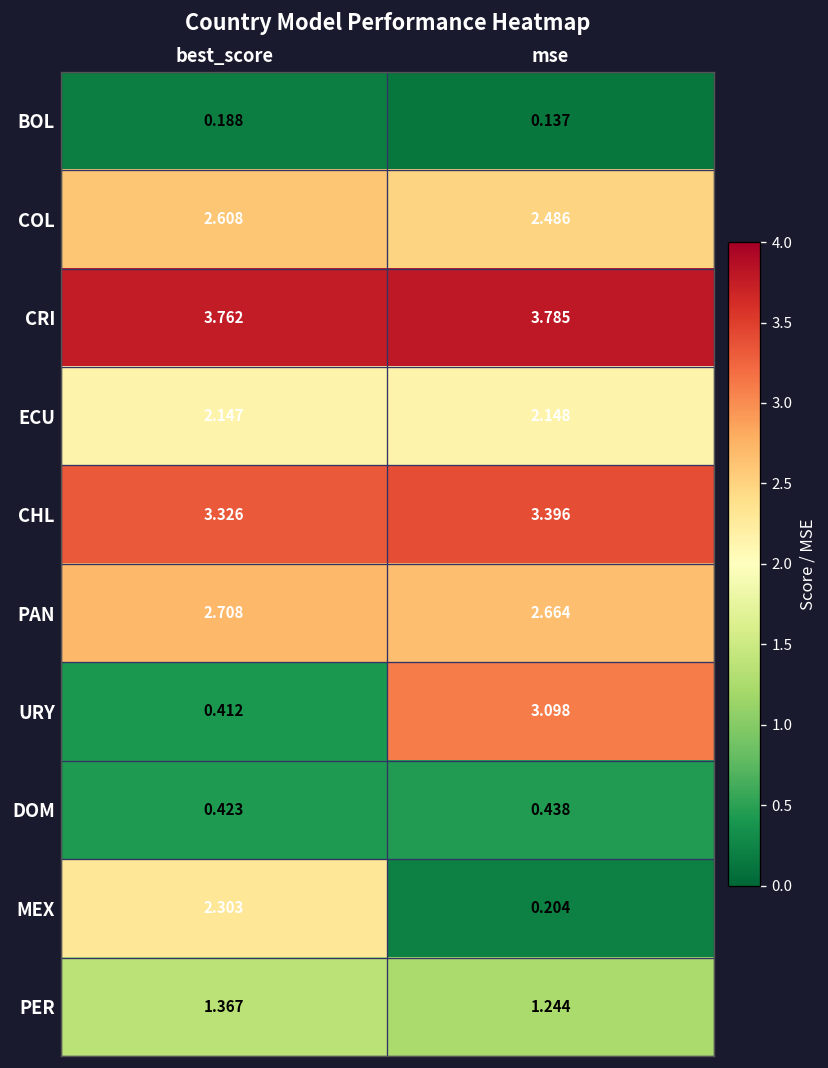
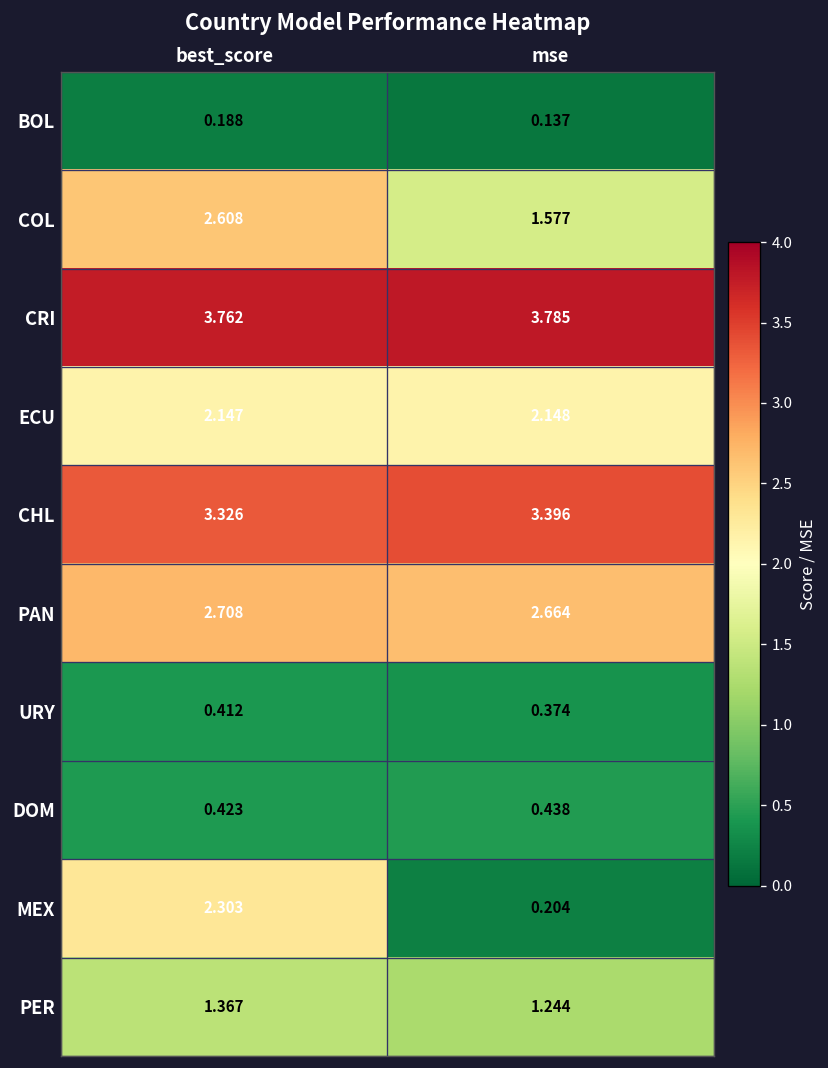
  {
    "BOL": {
      "best_score": 0.188,
      "mse": 0.137
    },
    "COL": {
      "best_score": 2.608,
-     "mse": 2.486
+     "mse": 1.577
    },
    "CRI": {
      "best_score": 3.762,
      "mse": 3.785
    },
    "ECU": {
      "best_score": 2.147,
      "mse": 2.148
    },
    "CHL": {
      "best_score": 3.326,
      "mse": 3.396
    },
    "PAN": {
      "best_score": 2.708,
      "mse": 2.664
    },
    "URY": {
      "best_score": 0.412,
-     "mse": 3.098
+     "mse": 0.374
    },
    "DOM": {
      "best_score": 0.423,
      "mse": 0.438
    },
    "MEX": {
      "best_score": 2.303,
      "mse": 0.204
    },
    "PER": {
      "best_score": 1.367,
      "mse": 1.244
    }
  }
